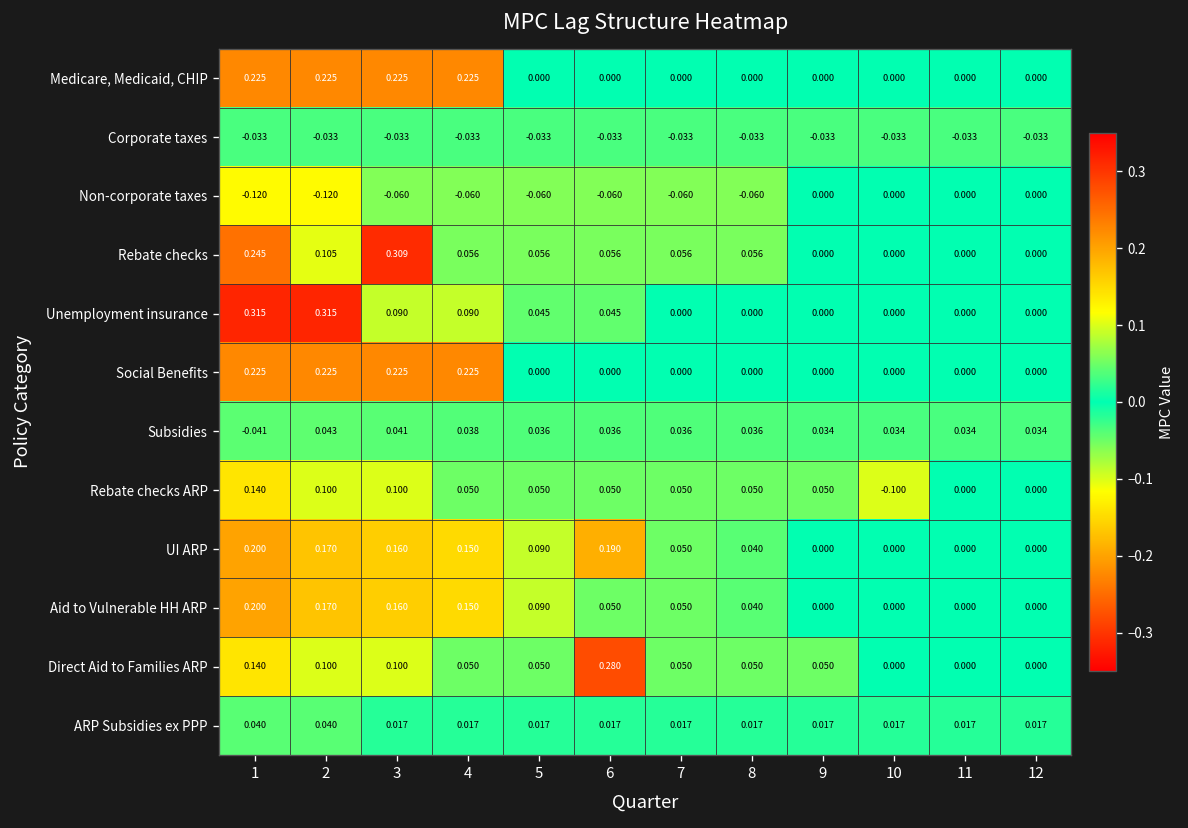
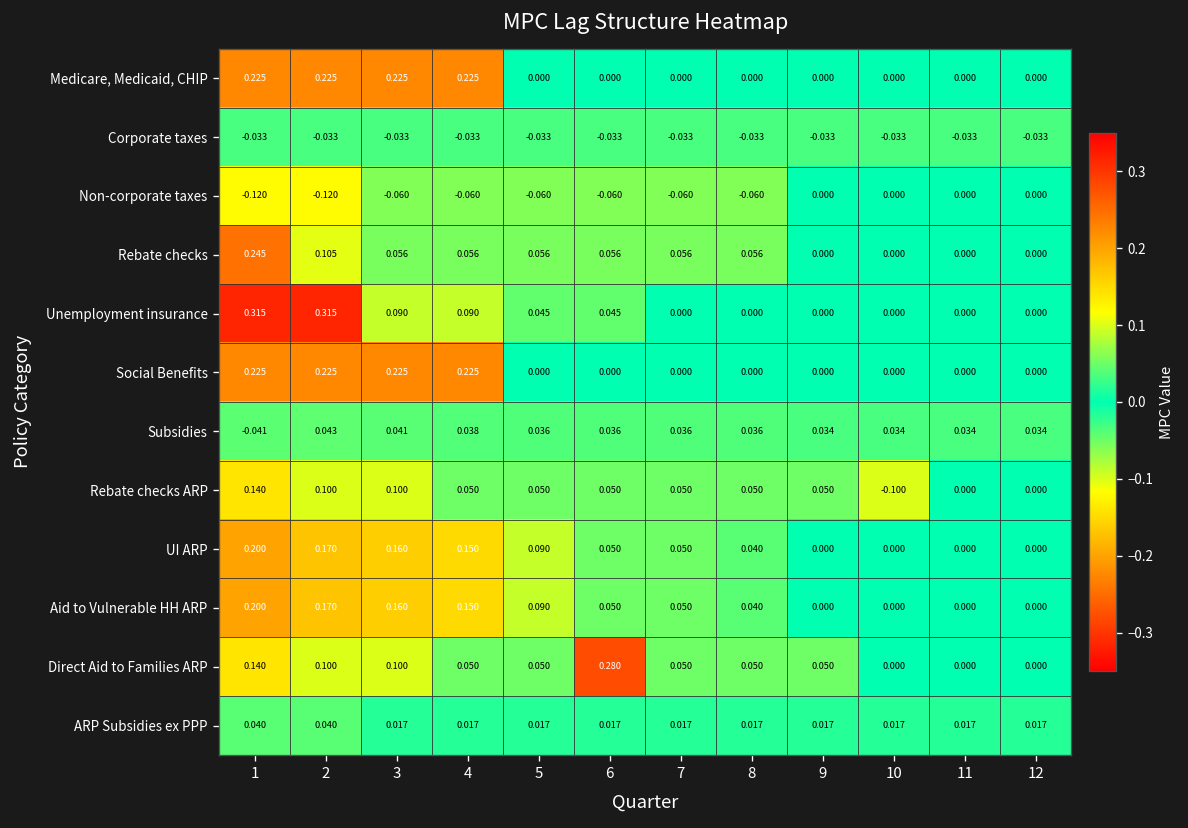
  {
    "Medicare, Medicaid, CHIP": {
      "1": 0.225,
      "2": 0.225,
      "3": 0.225,
      "4": 0.225,
      "5": 0.000,
      "6": 0.000,
      "7": 0.000,
      "8": 0.000,
      "9": 0.000,
      "10": 0.000,
      "11": 0.000,
      "12": 0.000
    },
    "Corporate taxes": {
      "1": -0.033,
      "2": -0.033,
      "3": -0.033,
      "4": -0.033,
      "5": -0.033,
      "6": -0.033,
      "7": -0.033,
      "8": -0.033,
      "9": -0.033,
      "10": -0.033,
      "11": -0.033,
      "12": -0.033
    },
    "Non-corporate taxes": {
      "1": -0.120,
      "2": -0.120,
      "3": -0.060,
      "4": -0.060,
      "5": -0.060,
      "6": -0.060,
      "7": -0.060,
      "8": -0.060,
      "9": 0.000,
      "10": 0.000,
      "11": 0.000,
      "12": 0.000
    },
    "Rebate checks": {
      "1": 0.245,
      "2": 0.105,
-     "3": 0.309,
+     "3": 0.056,
      "4": 0.056,
      "5": 0.056,
      "6": 0.056,
      "7": 0.056,
      "8": 0.056,
      "9": 0.000,
      "10": 0.000,
      "11": 0.000,
      "12": 0.000
    },
    "Unemployment insurance": {
      "1": 0.315,
      "2": 0.315,
      "3": 0.090,
      "4": 0.090,
      "5": 0.045,
      "6": 0.045,
      "7": 0.000,
      "8": 0.000,
      "9": 0.000,
      "10": 0.000,
      "11": 0.000,
      "12": 0.000
    },
    "Social Benefits": {
      "1": 0.225,
      "2": 0.225,
      "3": 0.225,
      "4": 0.225,
      "5": 0.000,
      "6": 0.000,
      "7": 0.000,
      "8": 0.000,
      "9": 0.000,
      "10": 0.000,
      "11": 0.000,
      "12": 0.000
    },
    "Subsidies": {
      "1": -0.041,
      "2": 0.043,
      "3": 0.041,
      "4": 0.038,
      "5": 0.036,
      "6": 0.036,
      "7": 0.036,
      "8": 0.036,
      "9": 0.034,
      "10": 0.034,
      "11": 0.034,
      "12": 0.034
    },
    "Rebate checks ARP": {
      "1": 0.140,
      "2": 0.100,
      "3": 0.100,
      "4": 0.050,
      "5": 0.050,
      "6": 0.050,
      "7": 0.050,
      "8": 0.050,
      "9": 0.050,
      "10": -0.100,
      "11": 0.000,
      "12": 0.000
    },
    "UI ARP": {
      "1": 0.200,
      "2": 0.170,
      "3": 0.160,
      "4": 0.150,
      "5": 0.090,
-     "6": 0.190,
+     "6": 0.050,
      "7": 0.050,
      "8": 0.040,
      "9": 0.000,
      "10": 0.000,
      "11": 0.000,
      "12": 0.000
    },
    "Aid to Vulnerable HH ARP": {
      "1": 0.200,
      "2": 0.170,
      "3": 0.160,
      "4": 0.150,
      "5": 0.090,
      "6": 0.050,
      "7": 0.050,
      "8": 0.040,
      "9": 0.000,
      "10": 0.000,
      "11": 0.000,
      "12": 0.000
    },
    "Direct Aid to Families ARP": {
      "1": 0.140,
      "2": 0.100,
      "3": 0.100,
      "4": 0.050,
      "5": 0.050,
      "6": 0.280,
      "7": 0.050,
      "8": 0.050,
      "9": 0.050,
      "10": 0.000,
      "11": 0.000,
      "12": 0.000
    },
    "ARP Subsidies ex PPP": {
      "1": 0.040,
      "2": 0.040,
      "3": 0.017,
      "4": 0.017,
      "5": 0.017,
      "6": 0.017,
      "7": 0.017,
      "8": 0.017,
      "9": 0.017,
      "10": 0.017,
      "11": 0.017,
      "12": 0.017
    }
  }
